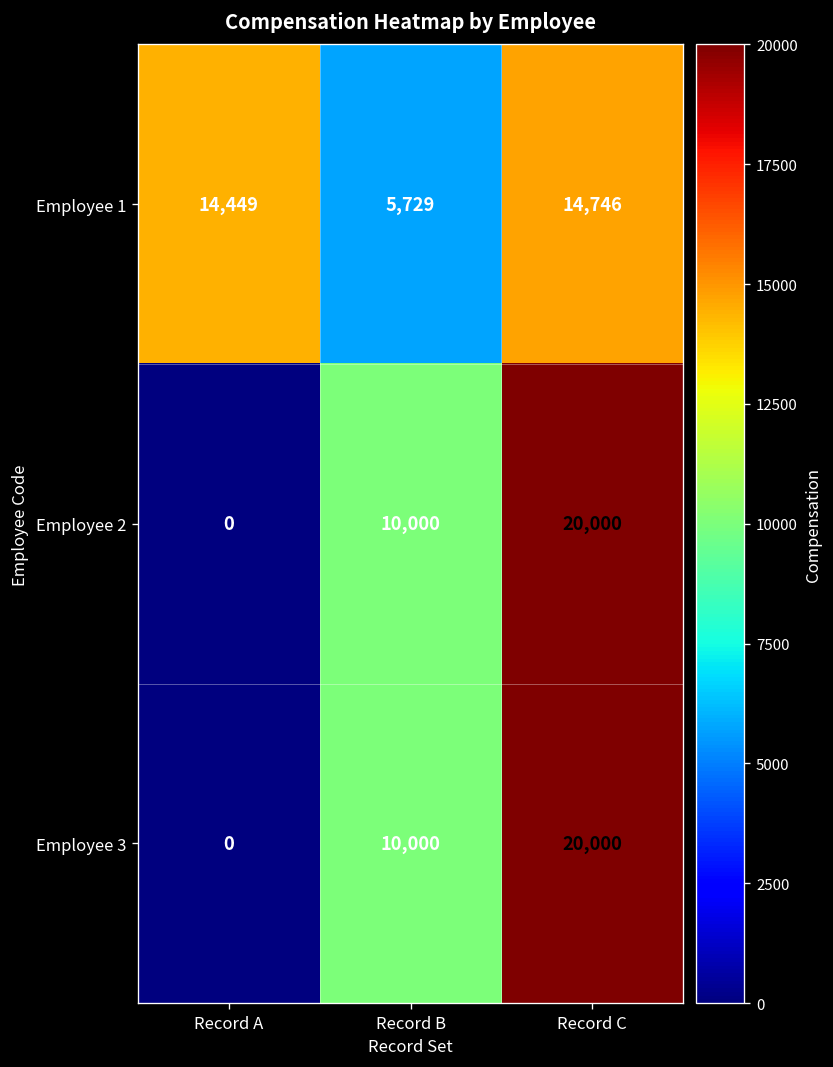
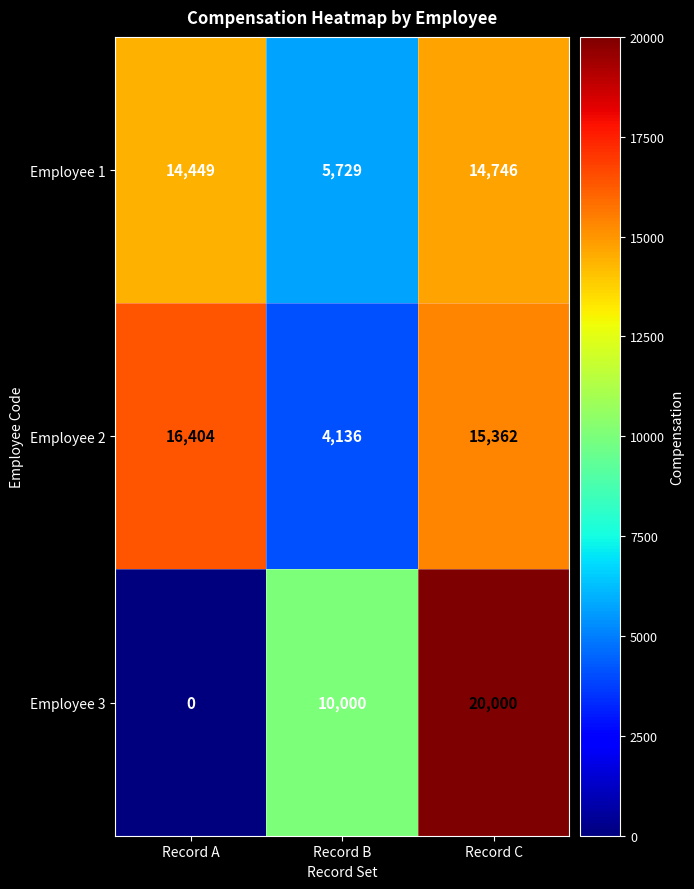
  {
    "Employee 1": {
      "Record A": "14,449",
      "Record B": "5,729",
      "Record C": "14,746"
    },
    "Employee 2": {
-     "Record A": "0",
-     "Record B": "10,000",
-     "Record C": "20,000"
+     "Record A": "16,404",
+     "Record B": "4,136",
+     "Record C": "15,362"
    },
    "Employee 3": {
      "Record A": "0",
      "Record B": "10,000",
      "Record C": "20,000"
    }
  }
